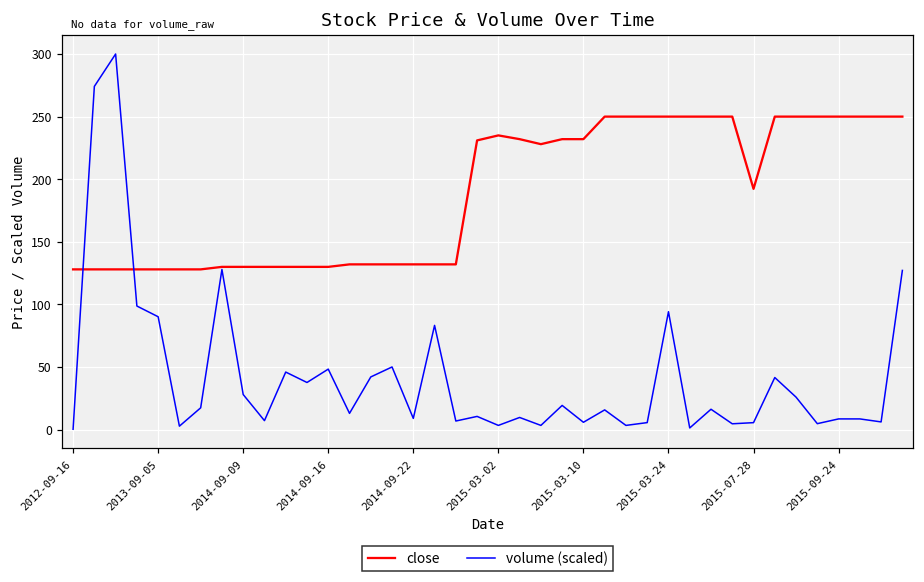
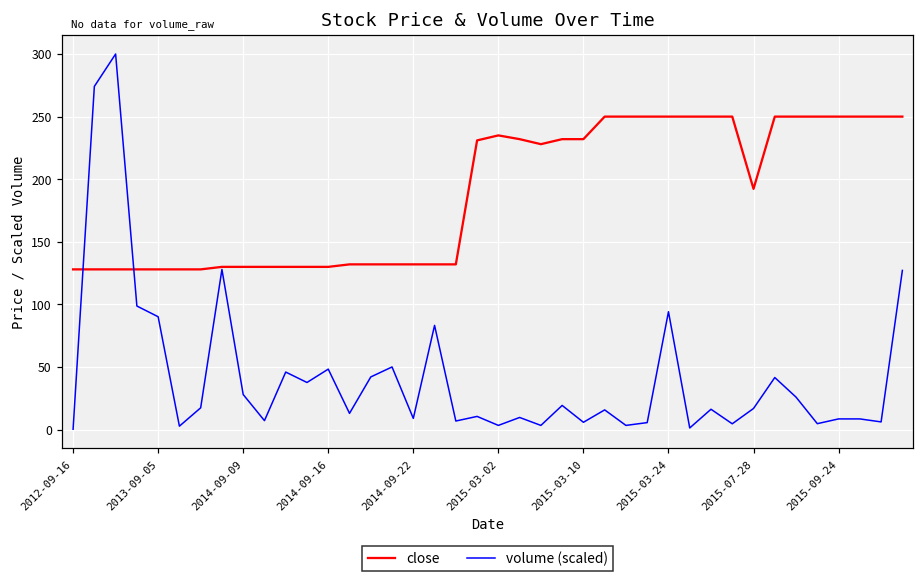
  {
    "close": {
      "2012-09-16": 128,
      "2013-09-05": 128,
      "2014-09-09": 130,
      "2014-09-16": 130,
      "2014-09-22": 132,
      "2015-03-02": 235,
      "2015-03-10": 232,
      "2015-03-24": 250,
      "2015-07-28": 192,
      "2015-09-24": 250
    },
    "volume (scaled)": {
      "2012-09-16": 0,
      "2013-09-05": 90,
      "2014-09-09": 28,
      "2014-09-16": 48,
      "2014-09-22": 9,
      "2015-03-02": 3,
      "2015-03-10": 6,
      "2015-03-24": 94,
-     "2015-07-28": 6,
+     "2015-07-28": 17,
      "2015-09-24": 9
    }
  }
